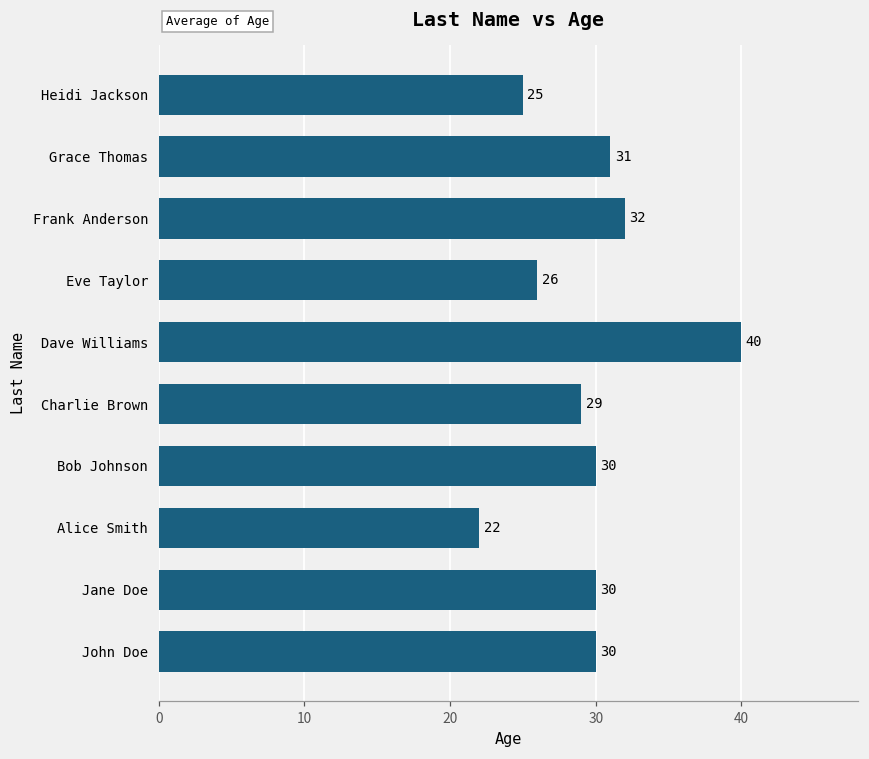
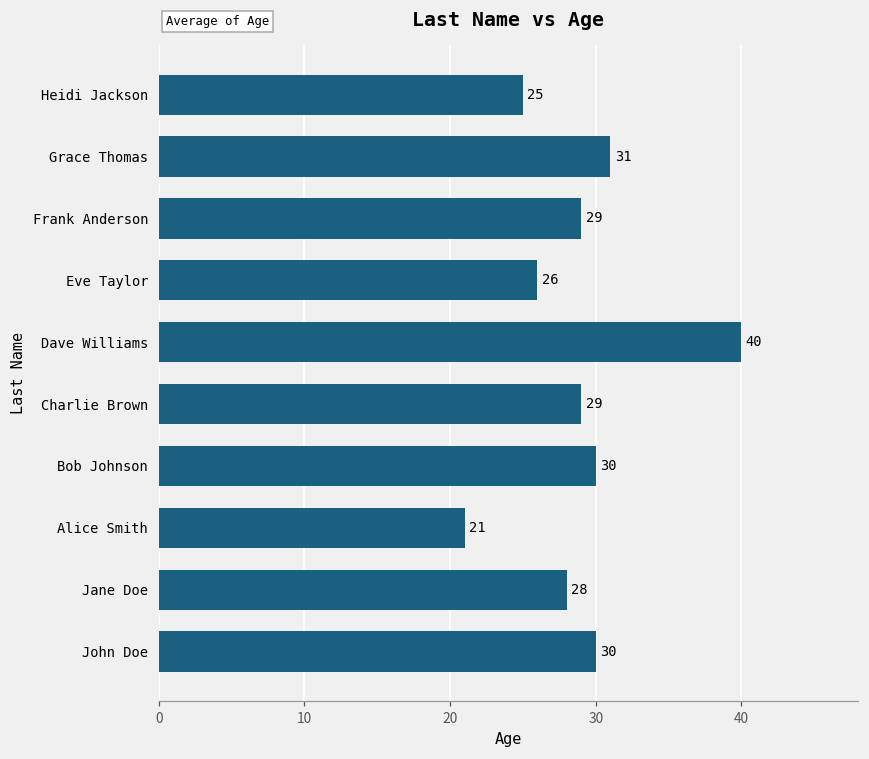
  {
    "Heidi Jackson": 25,
    "Grace Thomas": 31,
-   "Frank Anderson": 32,
+   "Frank Anderson": 29,
    "Eve Taylor": 26,
    "Dave Williams": 40,
    "Charlie Brown": 29,
    "Bob Johnson": 30,
-   "Alice Smith": 22,
-   "Jane Doe": 30,
+   "Alice Smith": 21,
+   "Jane Doe": 28,
    "John Doe": 30
  }
